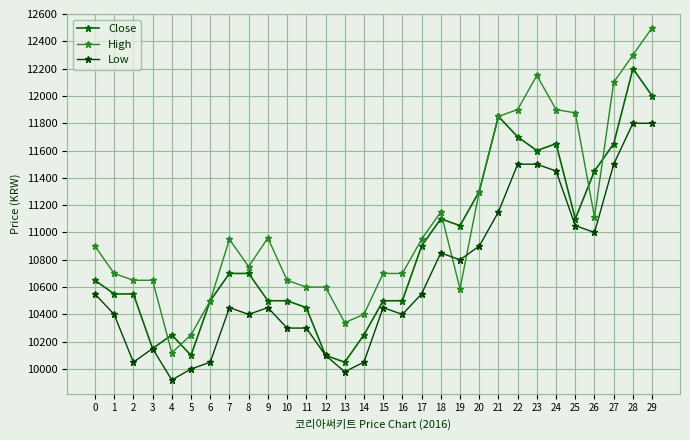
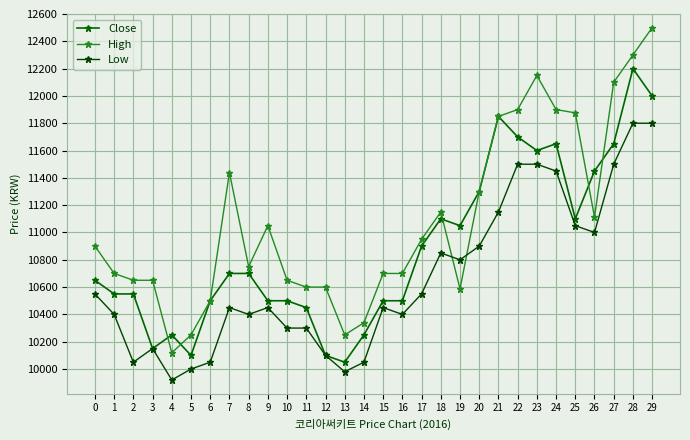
  {
    "High": {
      "0": 10900,
      "1": 10700,
      "2": 10650,
      "3": 10650,
      "4": 10120,
      "5": 10250,
-     "7": 10950,
+     "7": 11440,
      "8": 10750,
-     "9": 10960,
+     "9": 11050,
      "10": 10650,
      "11": 10600,
      "12": 10600,
-     "13": 10340,
-     "14": 10400,
+     "13": 10250,
+     "14": 10340,
      "15": 10700,
      "16": 10700,
      "17": 10950,
      "18": 11150,
      "19": 10590,
      "22": 11900,
      "23": 12150,
      "24": 11900,
      "25": 11880,
      "26": 11110,
      "27": 12100,
      "28": 12300,
      "29": 12500
    }
  }
